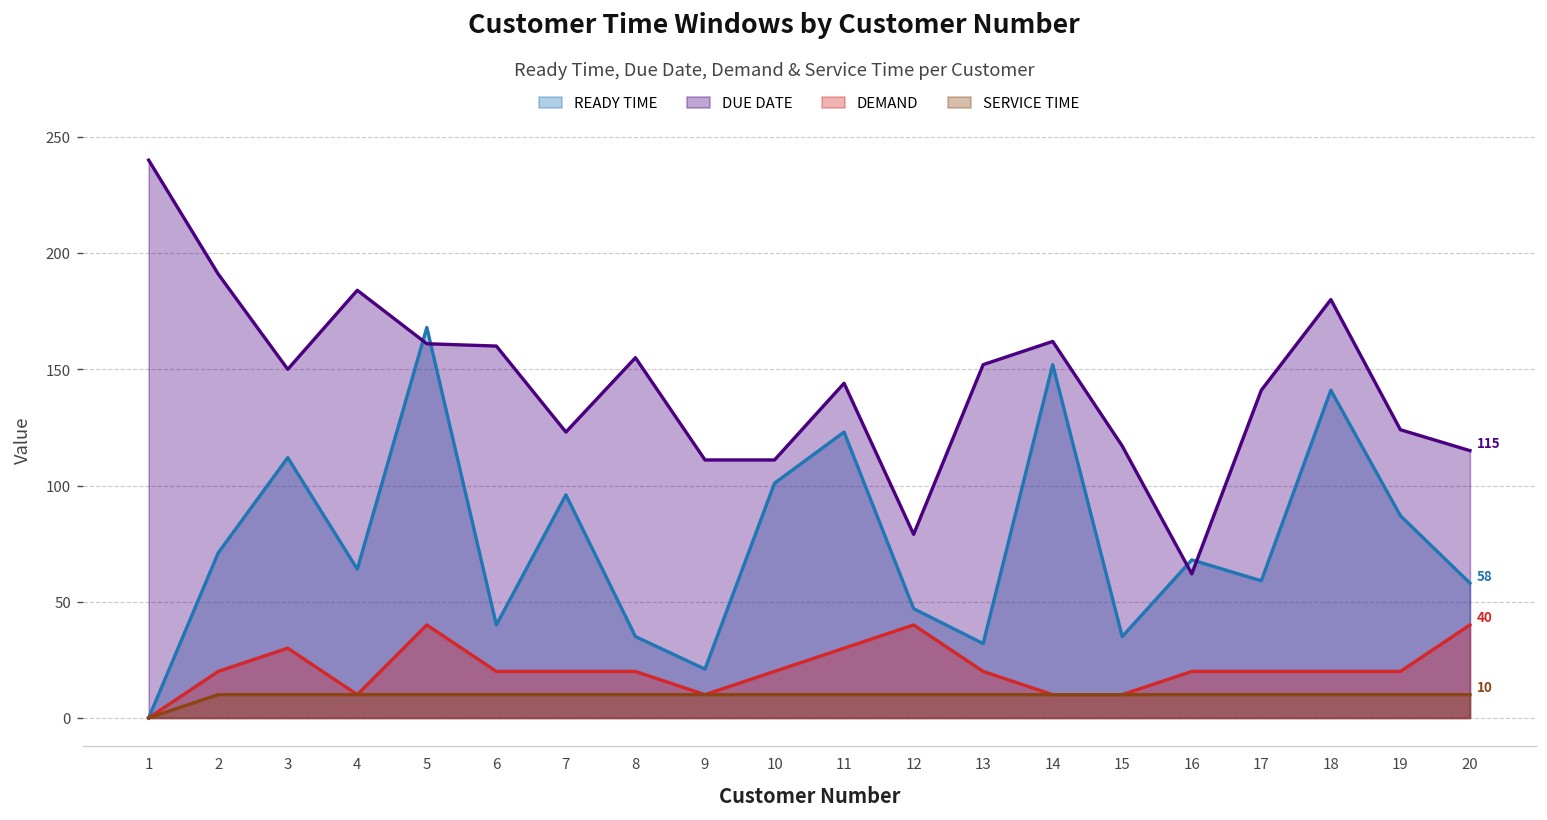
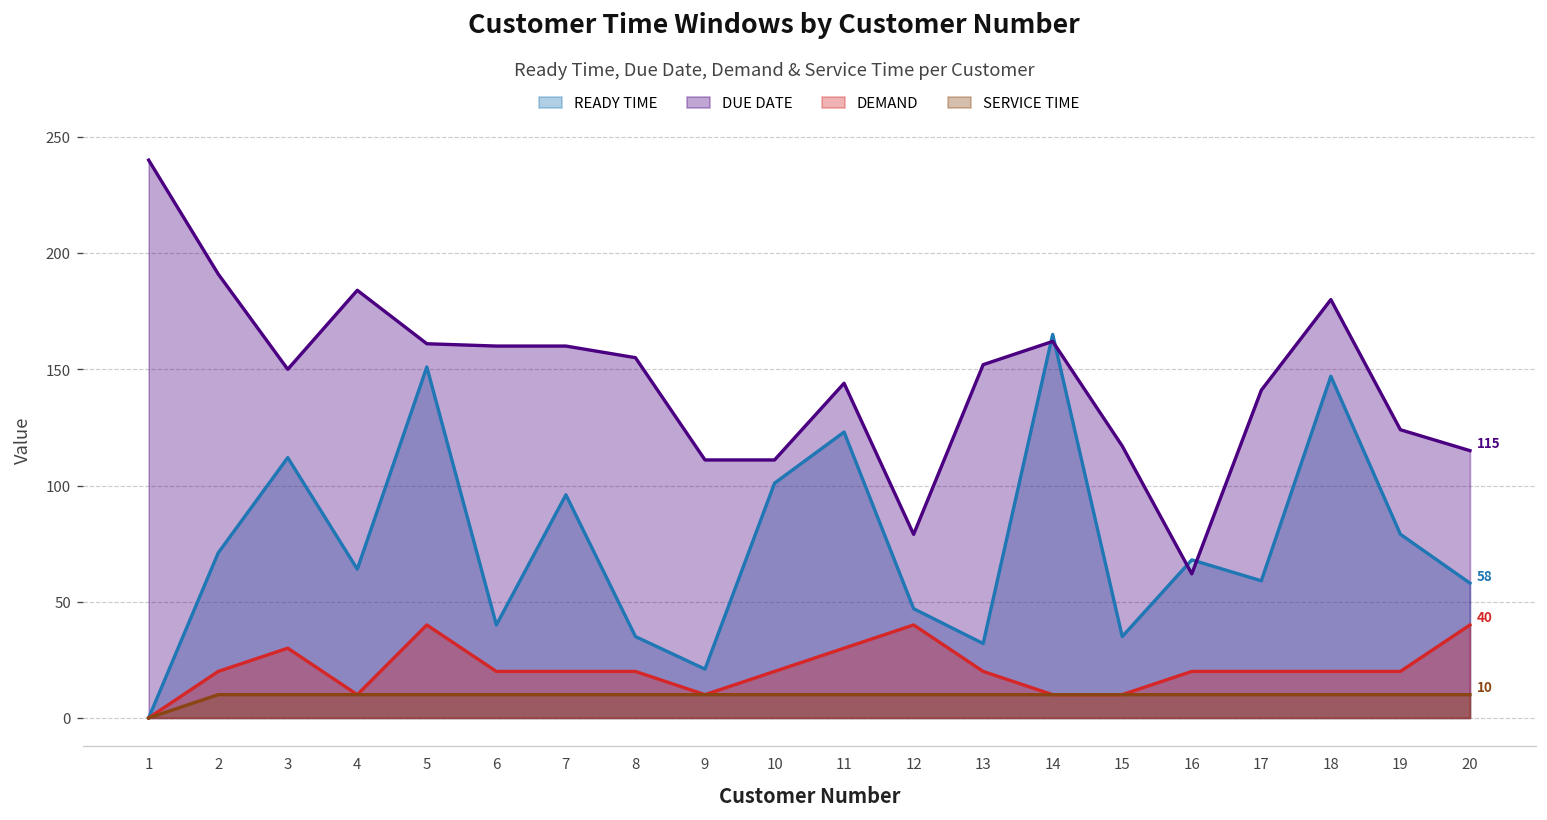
  {
    "READY TIME": {
      "2": 71,
      "3": 112,
      "4": 64,
-     "5": 168,
+     "5": 151,
      "6": 40,
      "7": 96,
      "8": 35,
      "9": 21,
      "10": 101,
      "11": 123,
      "12": 47,
      "13": 32,
-     "14": 152,
+     "14": 165,
      "15": 35,
      "16": 68,
      "17": 59,
-     "18": 141,
-     "19": 87
+     "18": 147,
+     "19": 79
    },
    "DUE DATE": {
      "1": 240,
      "2": 191,
      "3": 150,
      "4": 184,
      "5": 161,
      "6": 160,
-     "7": 123,
+     "7": 160,
      "8": 155,
      "9": 111,
      "10": 111,
      "11": 144,
      "12": 79,
      "13": 152,
      "14": 162,
      "15": 117,
      "16": 62,
      "17": 141,
      "18": 180,
      "19": 124
    }
  }
